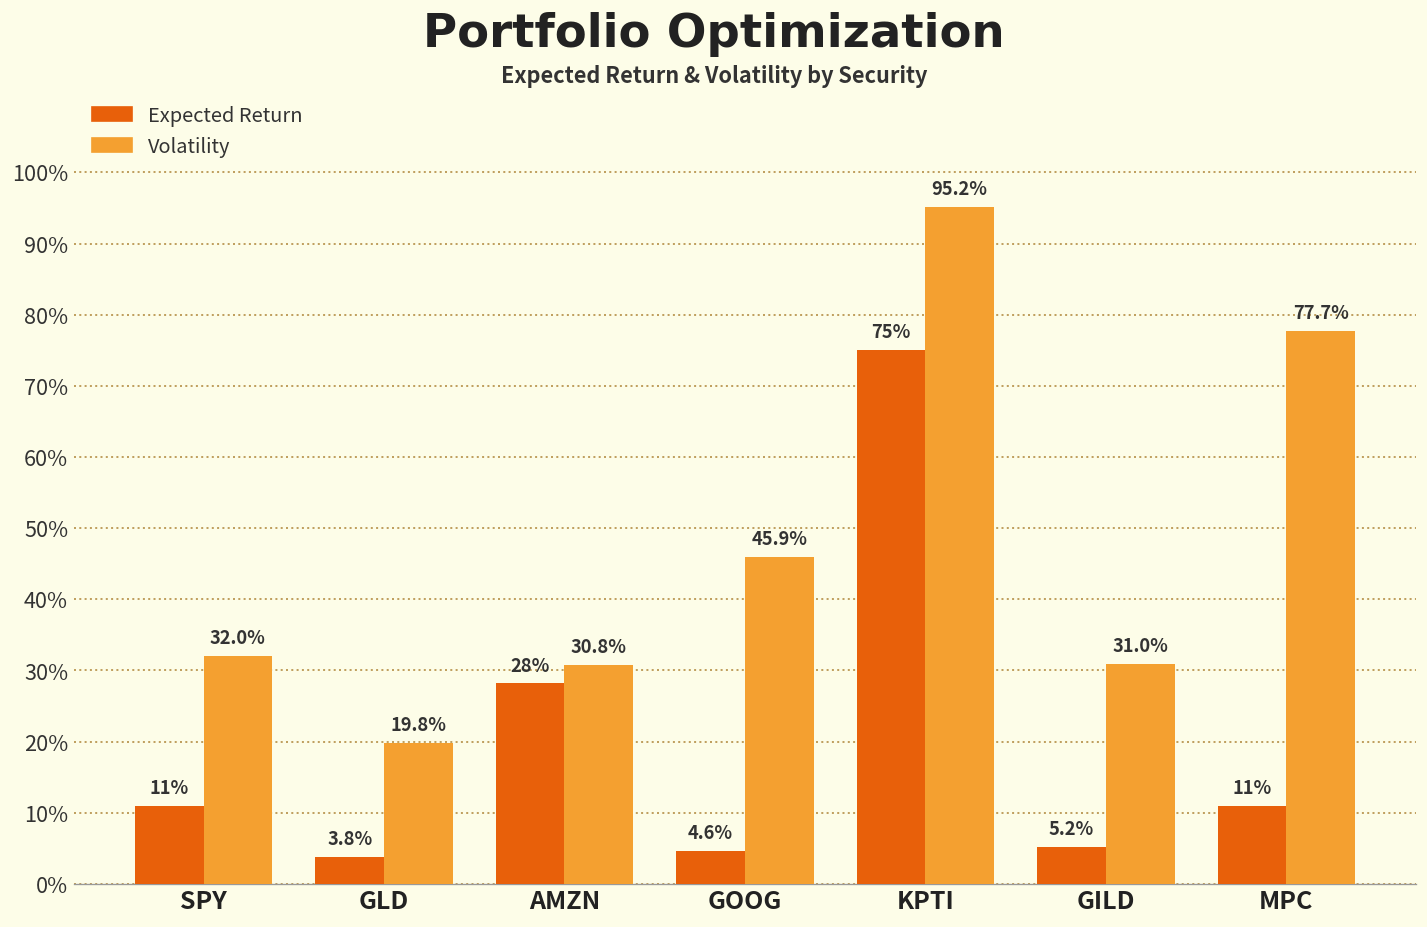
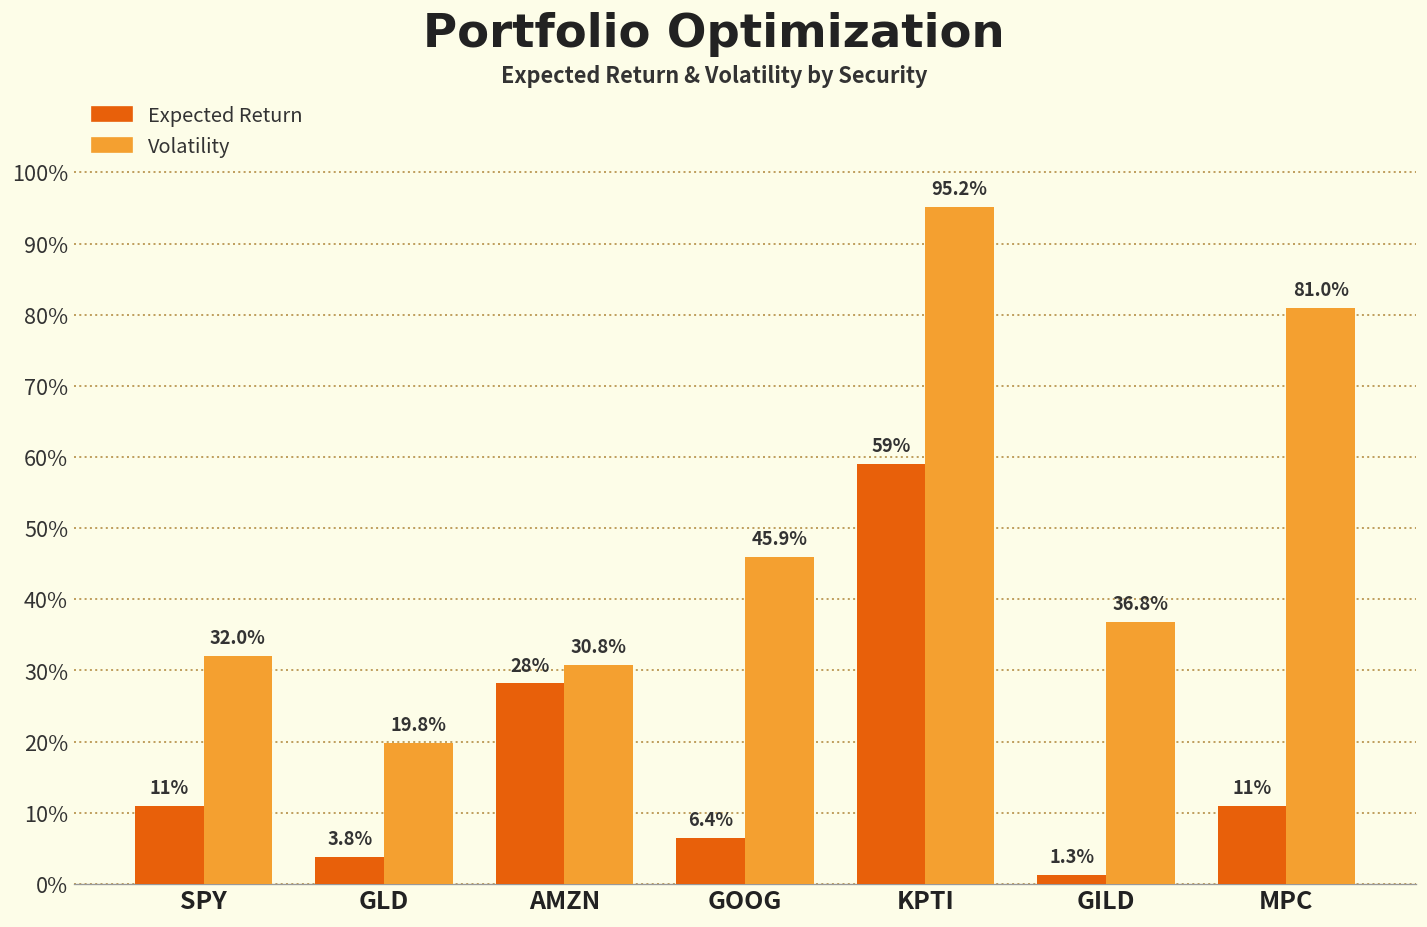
  {
    "Expected Return": {
      "SPY": "11%",
      "GLD": "3.8%",
      "AMZN": "28%",
-     "GOOG": "4.6%",
-     "KPTI": "75%",
-     "GILD": "5.2%",
+     "GOOG": "6.4%",
+     "KPTI": "59%",
+     "GILD": "1.3%",
      "MPC": "11%"
    },
    "Volatility": {
      "SPY": "32.0%",
      "GLD": "19.8%",
      "AMZN": "30.8%",
      "GOOG": "45.9%",
      "KPTI": "95.2%",
-     "GILD": "31.0%",
-     "MPC": "77.7%"
+     "GILD": "36.8%",
+     "MPC": "81.0%"
    }
  }
